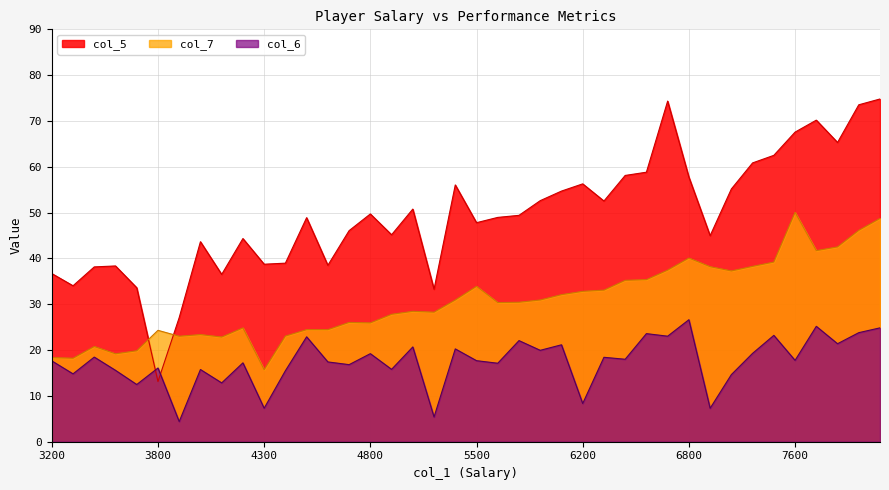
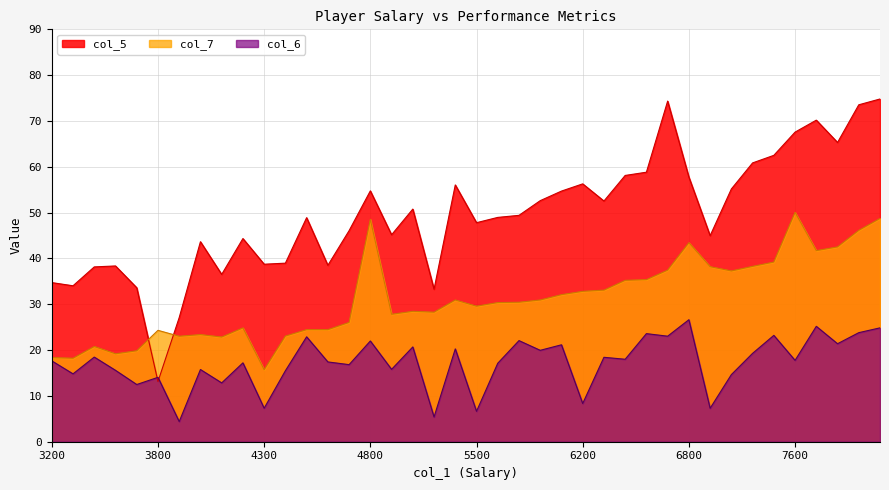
  {
    "col_5": {
-     "3200": 37,
+     "3200": 35,
      "3800": 13,
      "4300": 39,
-     "4800": 50,
+     "4800": 55,
      "5500": 48,
      "6200": 56,
      "6800": 58,
      "7600": 68
    },
    "col_7": {
      "3200": 18,
      "3800": 24,
      "4300": 16,
-     "4800": 26,
-     "5500": 34,
+     "4800": 49,
+     "5500": 30,
      "6200": 33,
-     "6800": 40,
+     "6800": 43,
      "7600": 50
    },
    "col_6": {
      "3200": 18,
-     "3800": 16,
+     "3800": 14,
      "4300": 7,
-     "4800": 19,
-     "5500": 18,
+     "4800": 22,
+     "5500": 7,
      "6200": 8,
      "6800": 27,
      "7600": 18
    }
  }
